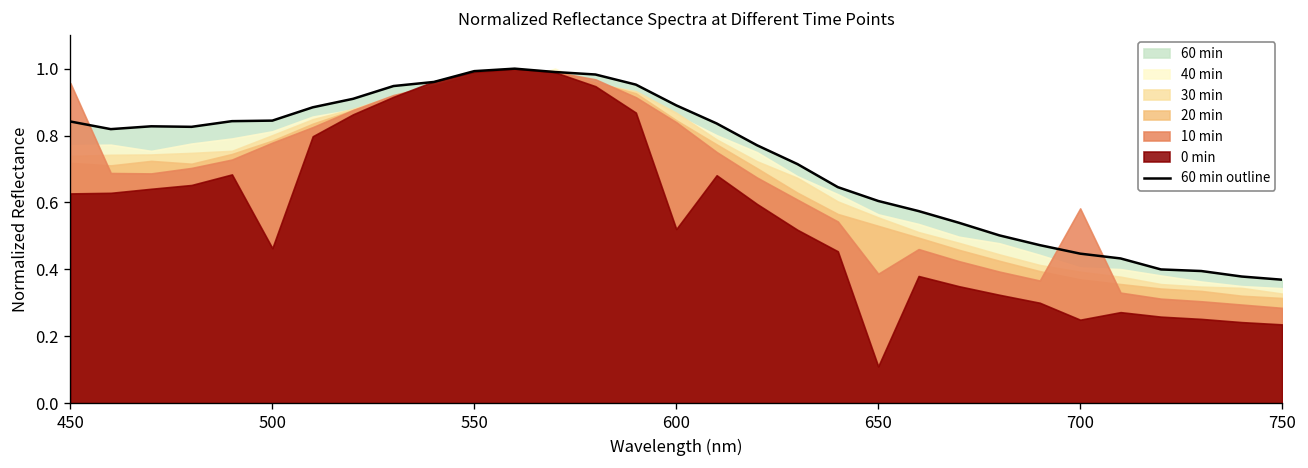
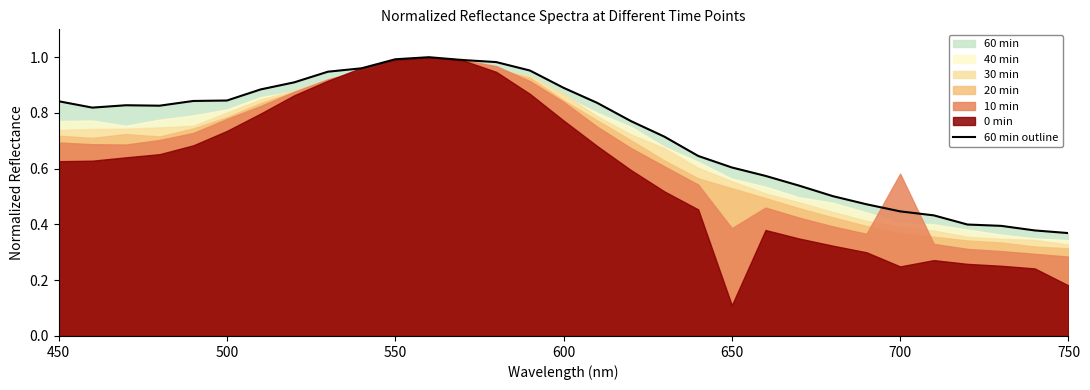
  {
    "10 min": {
-     "450": 0.96,
+     "450": 0.69,
      "650": 0.39,
      "700": 0.58,
      "750": 0.28
    },
    "0 min": {
      "450": 0.63,
-     "500": 0.46,
-     "600": 0.52,
+     "500": 0.74,
+     "600": 0.77,
      "650": 0.11,
      "700": 0.25,
-     "750": 0.24
+     "750": 0.18
    }
  }
